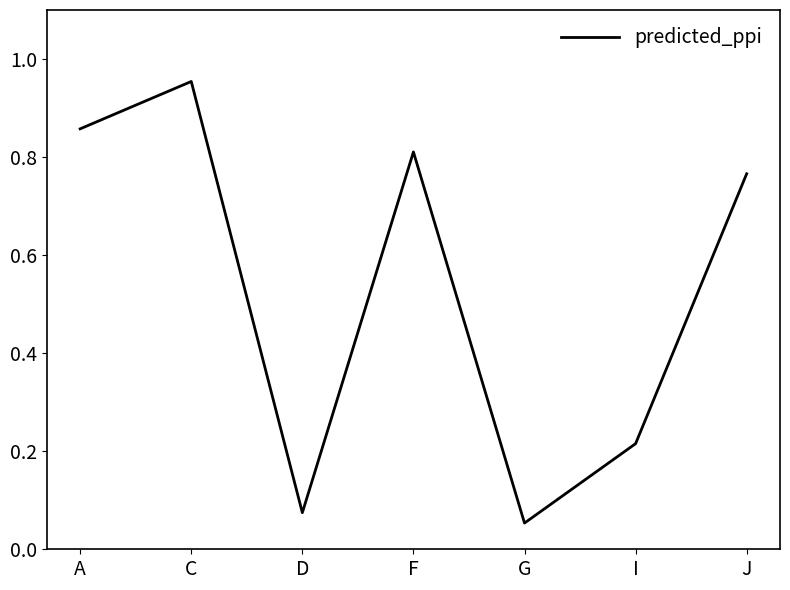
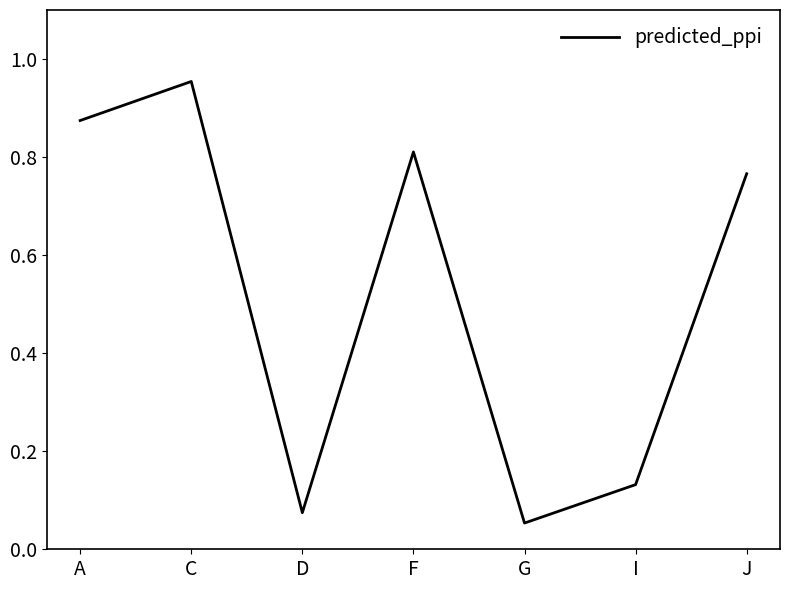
  {
-   "A": 0.86,
+   "A": 0.87,
    "C": 0.95,
    "D": 0.07,
    "F": 0.81,
    "G": 0.05,
-   "I": 0.22,
+   "I": 0.13,
    "J": 0.77
  }
